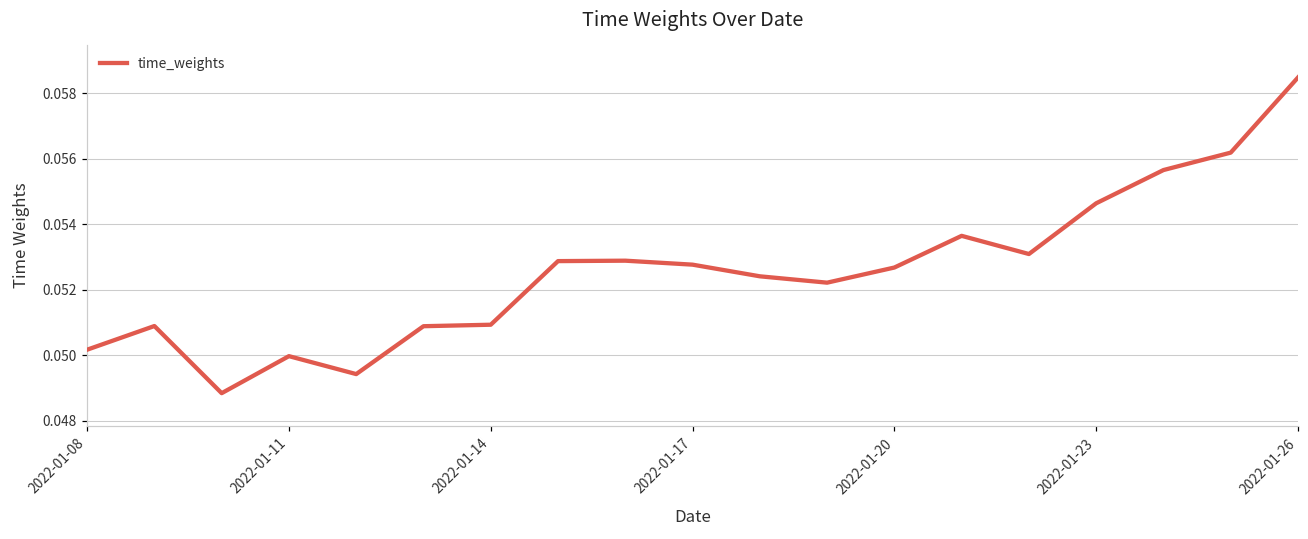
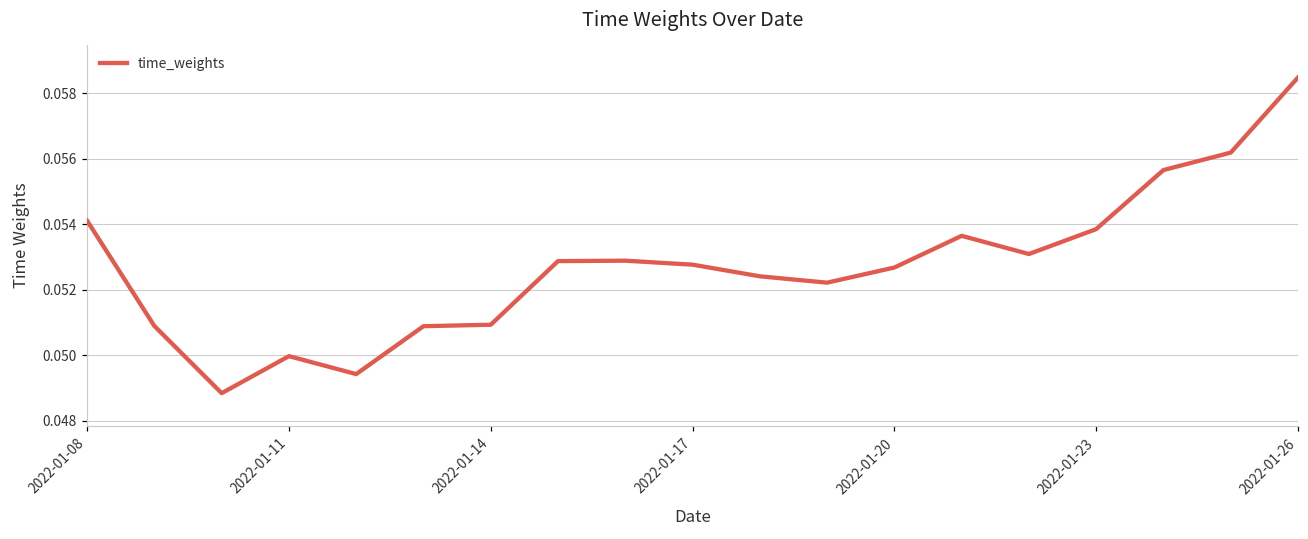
  {
-   "2022-01-08": 0.0502,
+   "2022-01-08": 0.0541,
    "2022-01-11": 0.0500,
    "2022-01-14": 0.0509,
    "2022-01-17": 0.0528,
    "2022-01-20": 0.0527,
-   "2022-01-23": 0.0546,
+   "2022-01-23": 0.0539,
    "2022-01-26": 0.0585
  }
